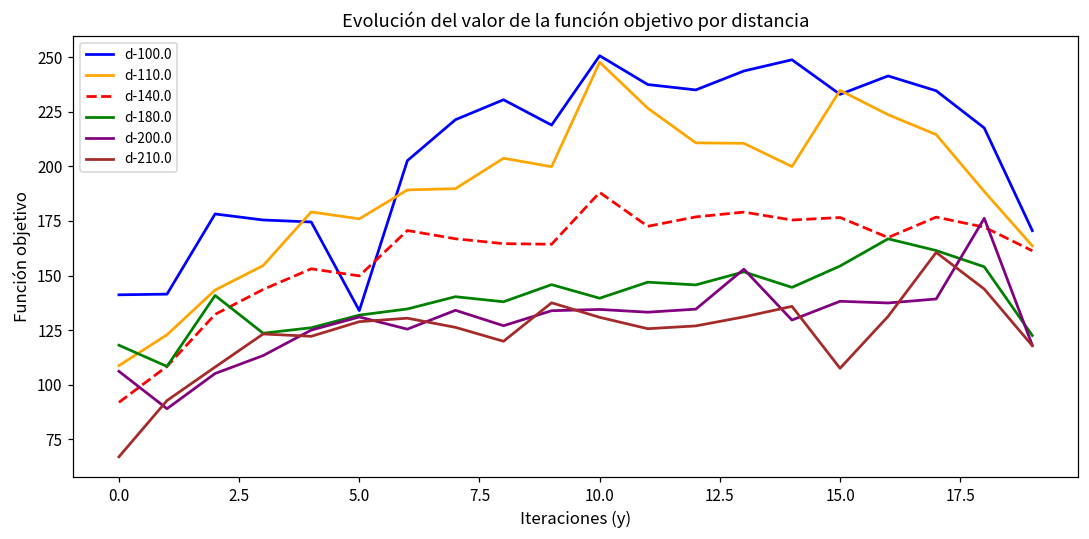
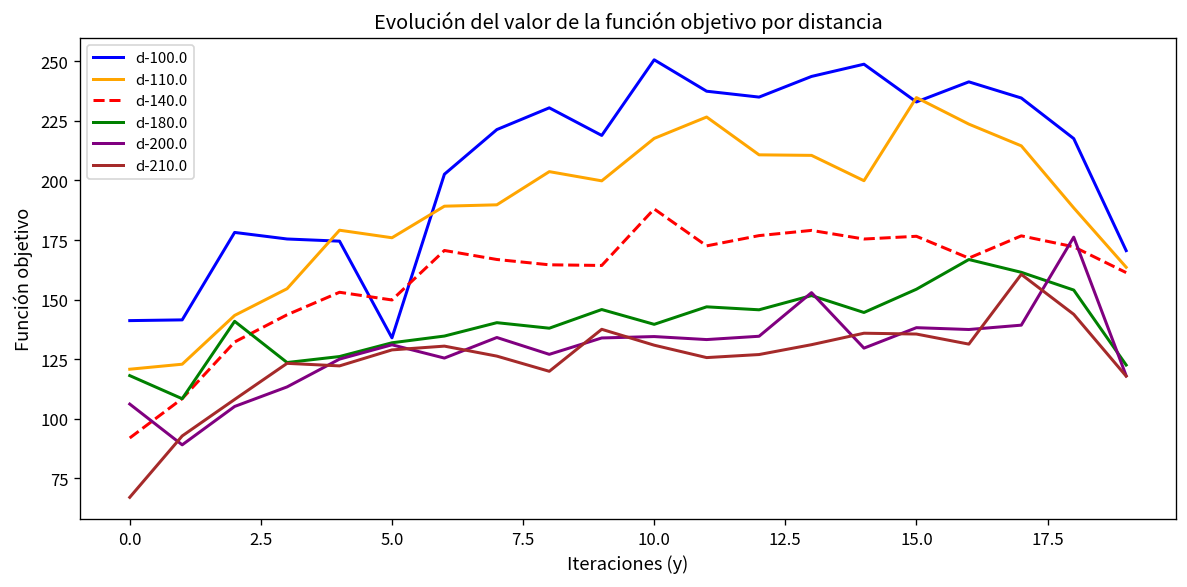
  {
    "d-100.0": {
      "0.0": 141,
      "5.0": 134,
      "10.0": 251,
      "15.0": 233
    },
    "d-110.0": {
-     "0.0": 109,
+     "0.0": 121,
      "5.0": 176,
-     "10.0": 248,
+     "10.0": 218,
      "15.0": 235
    },
    "d-140.0": {
      "0.0": 92,
      "5.0": 150,
      "10.0": 188,
      "15.0": 177
    },
    "d-180.0": {
      "0.0": 118,
      "10.0": 140,
      "15.0": 154
    },
    "d-200.0": {
      "0.0": 106,
      "10.0": 134,
      "15.0": 138
    },
    "d-210.0": {
      "0.0": 67,
      "5.0": 129,
      "10.0": 131,
-     "15.0": 108
+     "15.0": 136
    }
  }
